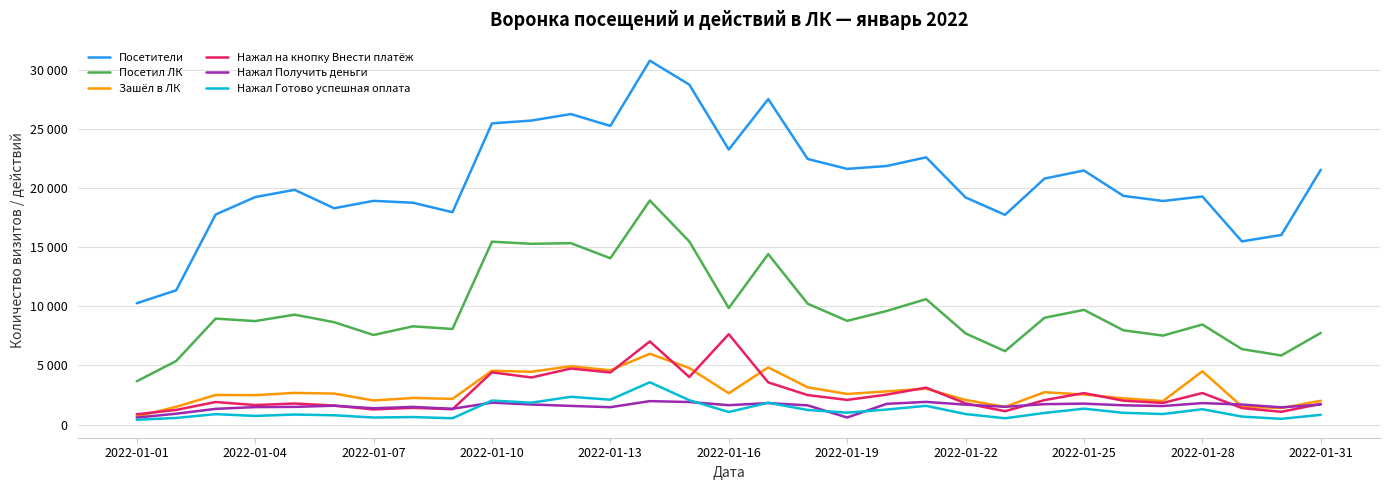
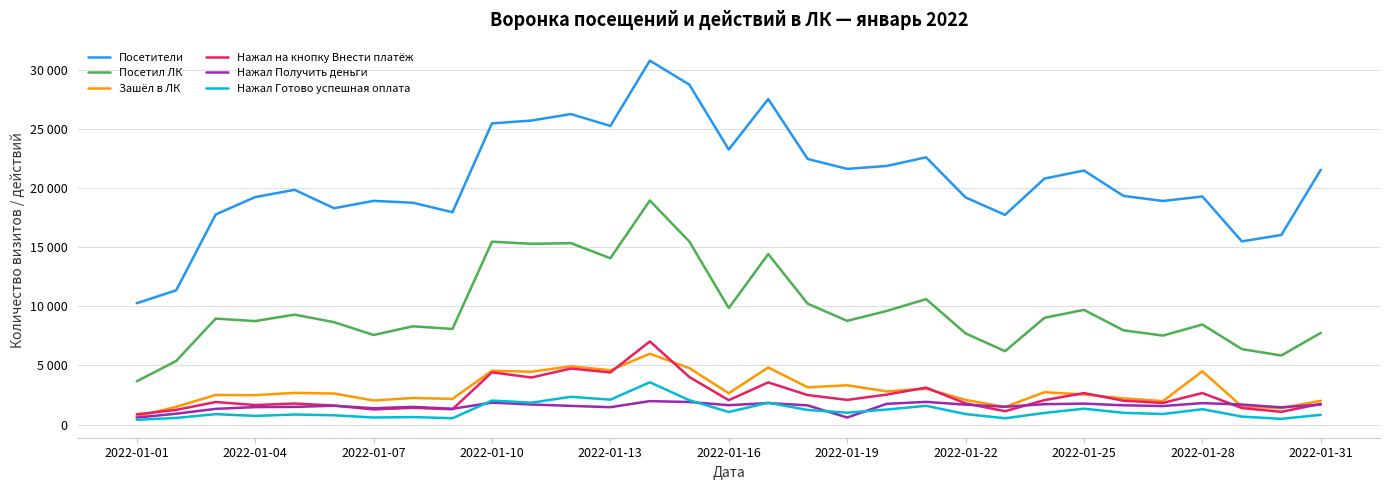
  {
    "Посетил ЛК": {
      "2022-01-01": 3700,
      "2022-01-04": 8700,
      "2022-01-07": 7600,
      "2022-01-10": 15500,
      "2022-01-13": 14100,
      "2022-01-16": 9800,
      "2022-01-19": 8800,
      "2022-01-22": 7700,
      "2022-01-25": 9700,
      "2022-01-28": 8500,
      "2022-01-31": 7800
    },
    "Зашёл в ЛК": {
      "2022-01-04": 2500,
      "2022-01-07": 2000,
      "2022-01-16": 2700,
-     "2022-01-19": 2600,
+     "2022-01-19": 3300,
      "2022-01-22": 2100,
      "2022-01-28": 4500,
      "2022-01-31": 2000
    },
    "Нажал на кнопку Внести платёж": {
-     "2022-01-16": 7600,
+     "2022-01-16": 2100,
      "2022-01-19": 2100,
      "2022-01-28": 2700
    },
    "Нажал Получить деньги": {
      "2022-01-13": 1500,
      "2022-01-16": 1600,
      "2022-01-19": 600,
      "2022-01-25": 1800,
      "2022-01-28": 1800
    }
  }
